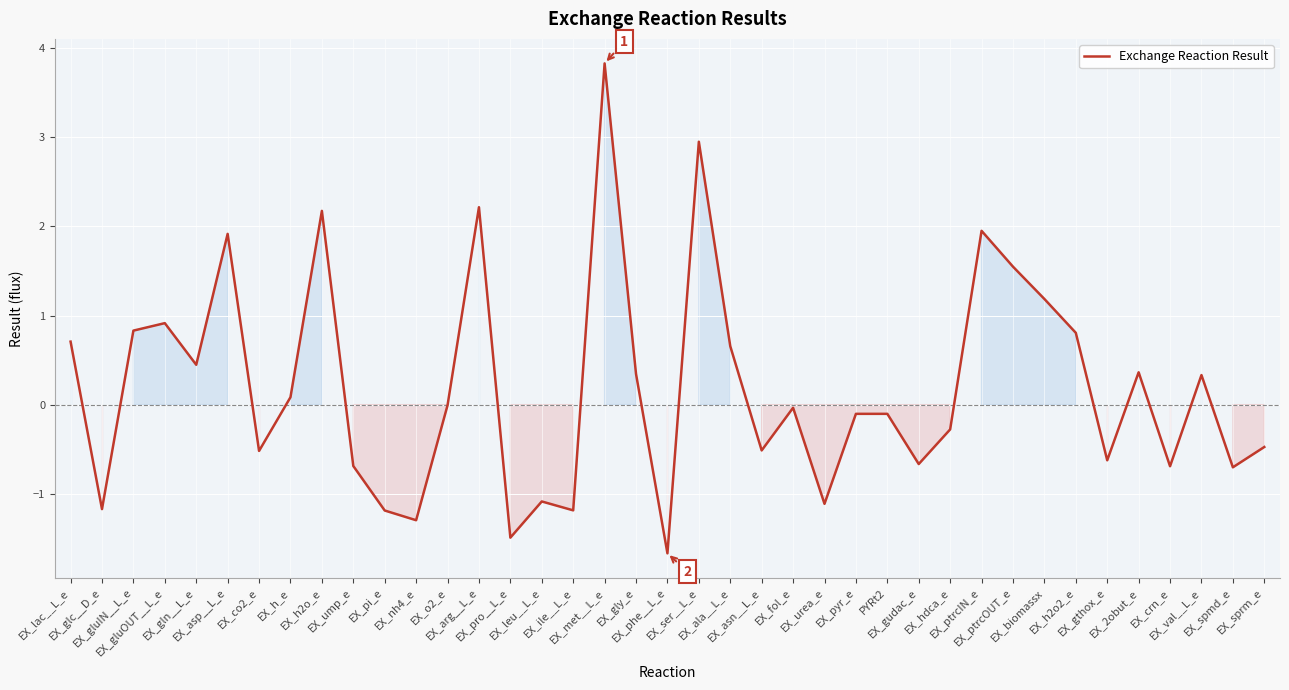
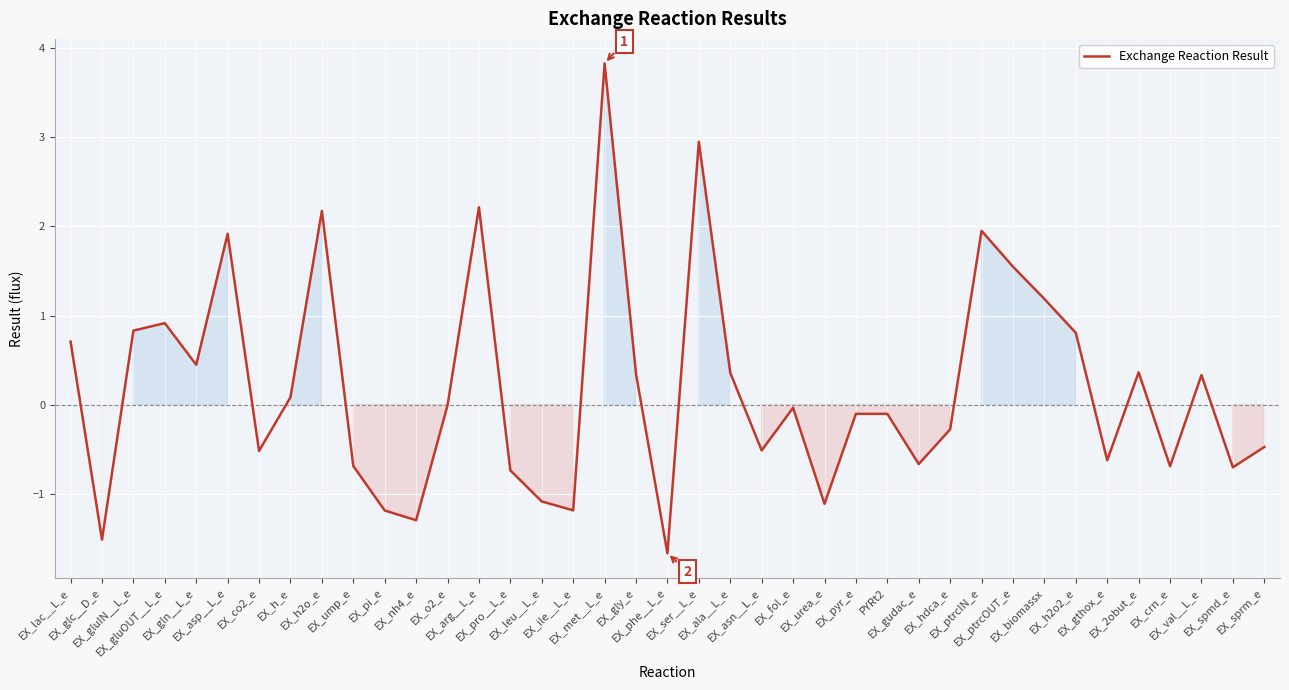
  {
    "EX_lac__L_e": 0.7,
-   "EX_glc__D_e": -1.2,
+   "EX_glc__D_e": -1.5,
    "EX_gluIN__L_e": 0.8,
    "EX_gluOUT__L_e": 0.9,
    "EX_gln__L_e": 0.4,
    "EX_asp__L_e": 1.9,
    "EX_co2_e": -0.5,
    "EX_h_e": 0.1,
    "EX_h2o_e": 2.2,
    "EX_ump_e": -0.7,
    "EX_pi_e": -1.2,
    "EX_nh4_e": -1.3,
    "EX_o2_e": 0.0,
    "EX_arg__L_e": 2.2,
-   "EX_pro__L_e": -1.5,
+   "EX_pro__L_e": -0.7,
    "EX_leu__L_e": -1.1,
    "EX_ile__L_e": -1.2,
    "EX_gly_e": 0.3,
    "EX_ser__L_e": 2.9,
-   "EX_ala__L_e": 0.7,
+   "EX_ala__L_e": 0.4,
    "EX_asn__L_e": -0.5,
    "EX_fol_e": 0.0,
    "EX_urea_e": -1.1,
    "EX_pyr_e": -0.1,
    "PYRt2": -0.1,
    "EX_gudac_e": -0.7,
    "EX_hdca_e": -0.3,
    "EX_ptrcIN_e": 1.9,
    "EX_ptrcOUT_e": 1.5,
    "EX_biomassx": 1.2,
    "EX_h2o2_e": 0.8,
    "EX_gthox_e": -0.6,
    "EX_2obut_e": 0.4,
    "EX_crn_e": -0.7,
    "EX_val__L_e": 0.3,
    "EX_spmd_e": -0.7,
    "EX_sprm_e": -0.5
  }
